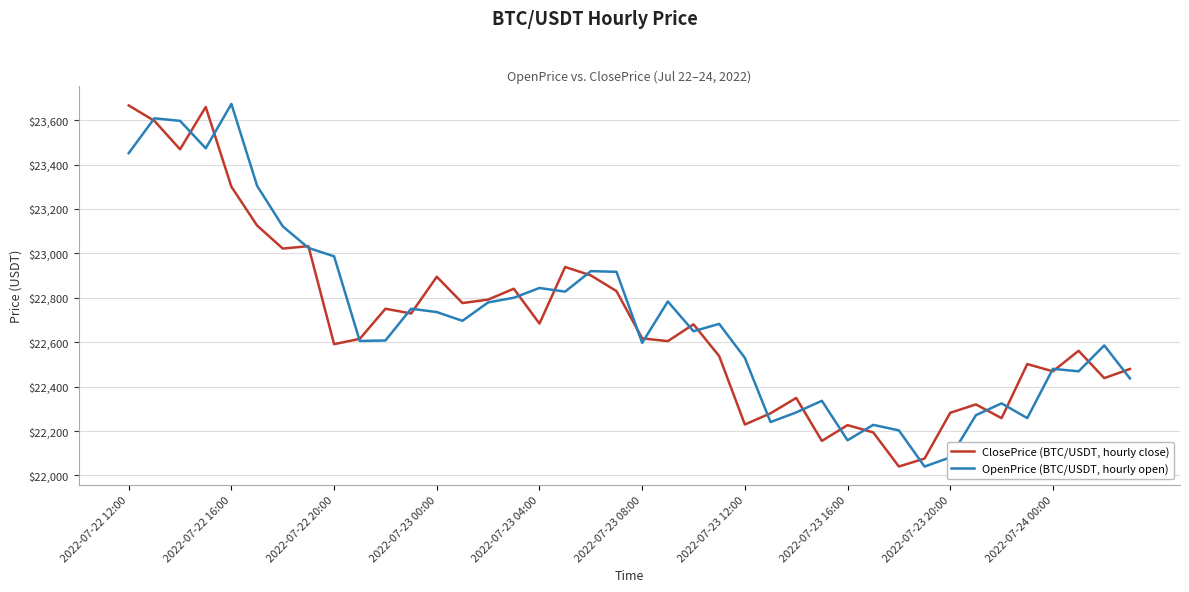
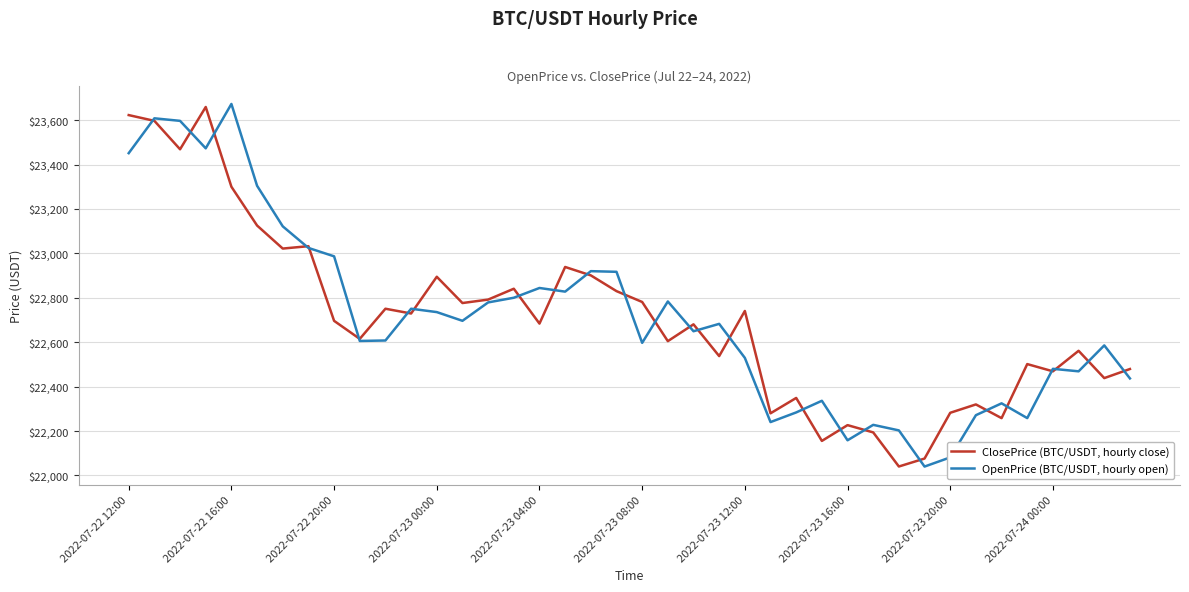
  {
    "ClosePrice (BTC/USDT, hourly close)": {
-     "2022-07-22 12:00": "$23,670",
+     "2022-07-22 12:00": "$23,620",
      "2022-07-22 16:00": "$23,300",
-     "2022-07-22 20:00": "$22,590",
+     "2022-07-22 20:00": "$22,700",
      "2022-07-23 00:00": "$22,890",
      "2022-07-23 04:00": "$22,680",
-     "2022-07-23 08:00": "$22,620",
-     "2022-07-23 12:00": "$22,230",
+     "2022-07-23 08:00": "$22,780",
+     "2022-07-23 12:00": "$22,740",
      "2022-07-23 16:00": "$22,230",
      "2022-07-23 20:00": "$22,280"
    },
    "OpenPrice (BTC/USDT, hourly open)": {
      "2022-07-22 12:00": "$23,450",
      "2022-07-22 16:00": "$23,670",
      "2022-07-22 20:00": "$22,990",
      "2022-07-23 00:00": "$22,740",
      "2022-07-23 04:00": "$22,840",
      "2022-07-23 08:00": "$22,600",
      "2022-07-23 12:00": "$22,530",
      "2022-07-23 16:00": "$22,160"
    }
  }
